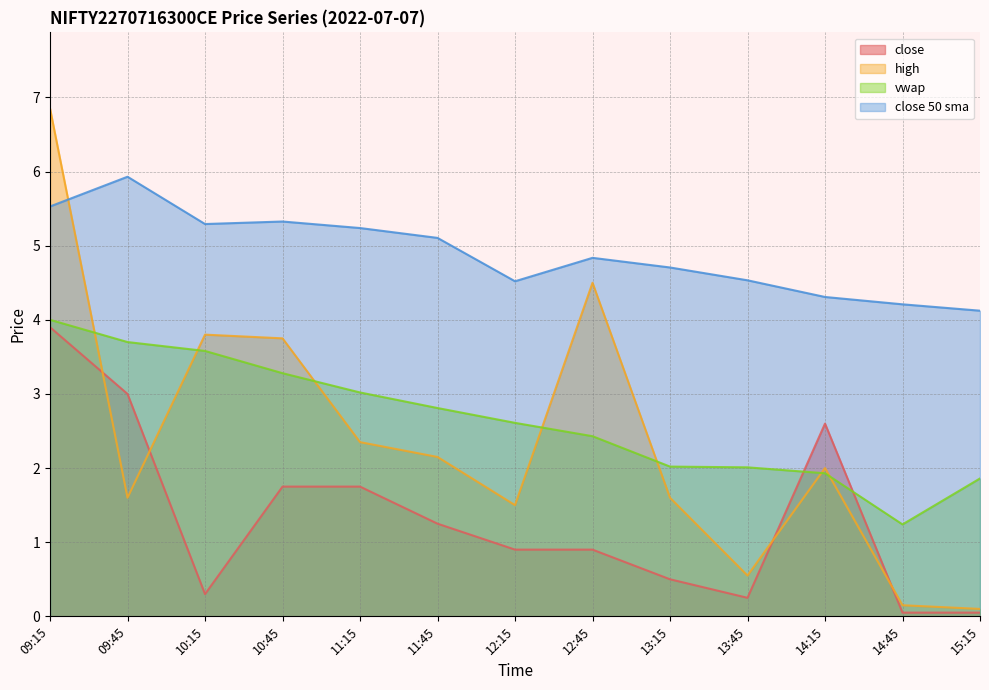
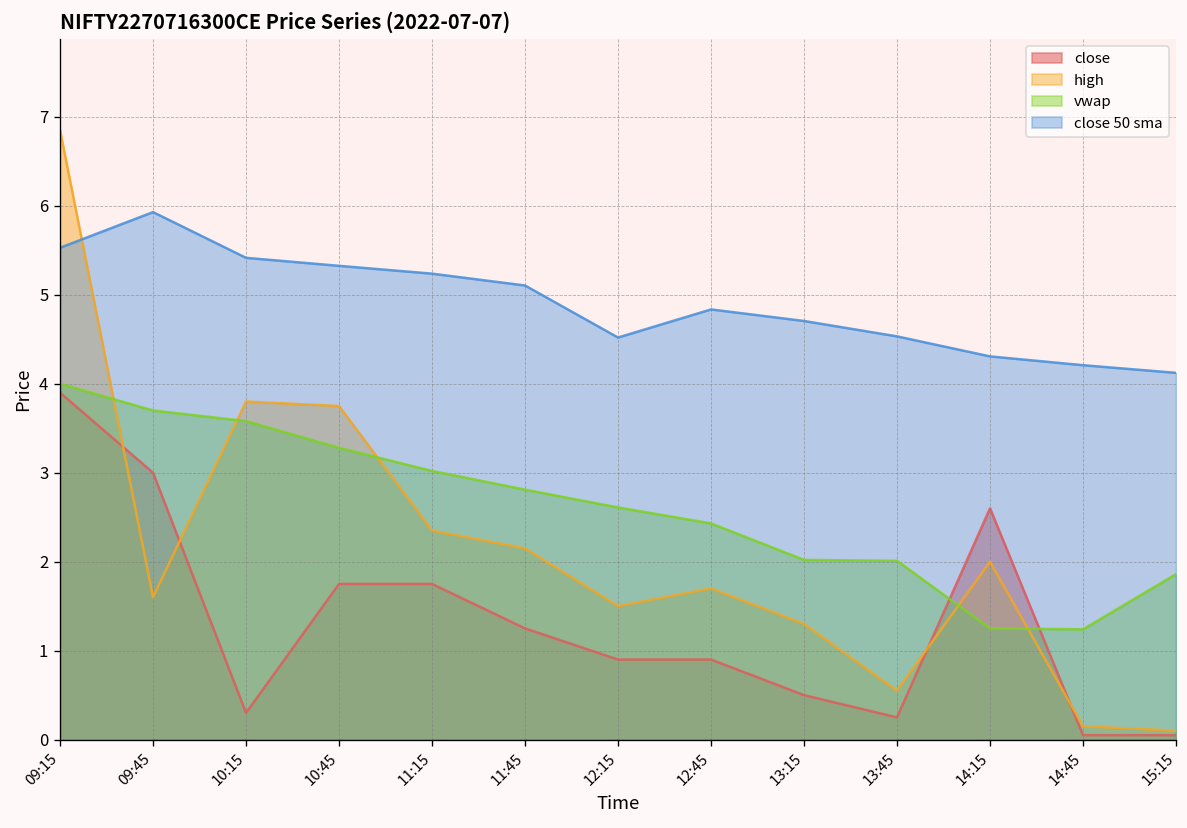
  {
    "close": {
      "09:15": 3.9,
      "09:45": 3.0,
      "10:15": 0.3,
      "10:45": 1.8,
      "11:15": 1.8,
      "11:45": 1.3,
      "12:15": 0.9,
      "12:45": 0.9,
      "13:15": 0.5,
      "13:45": 0.3,
      "14:15": 2.6,
      "14:45": 0.1,
      "15:15": 0.1
    },
    "high": {
      "09:15": 6.9,
      "09:45": 1.6,
      "10:15": 3.8,
      "10:45": 3.8,
      "11:15": 2.4,
      "11:45": 2.2,
      "12:15": 1.5,
-     "12:45": 4.5,
-     "13:15": 1.6,
+     "12:45": 1.7,
+     "13:15": 1.3,
      "13:45": 0.6,
      "14:15": 2.0,
      "14:45": 0.2,
      "15:15": 0.1
    },
    "vwap": {
      "09:15": 4.0,
      "09:45": 3.7,
      "10:15": 3.6,
      "10:45": 3.3,
      "11:15": 3.0,
      "11:45": 2.8,
      "12:15": 2.6,
      "12:45": 2.4,
      "13:15": 2.0,
      "13:45": 2.0,
-     "14:15": 1.9,
+     "14:15": 1.3,
      "14:45": 1.2,
      "15:15": 1.9
    },
    "close 50 sma": {
      "09:15": 5.5,
      "09:45": 5.9,
-     "10:15": 5.3,
+     "10:15": 5.4,
      "10:45": 5.3,
      "11:15": 5.2,
      "11:45": 5.1,
      "12:15": 4.5,
      "12:45": 4.8,
      "13:15": 4.7,
      "13:45": 4.5,
      "14:15": 4.3,
      "14:45": 4.2,
      "15:15": 4.1
    }
  }
